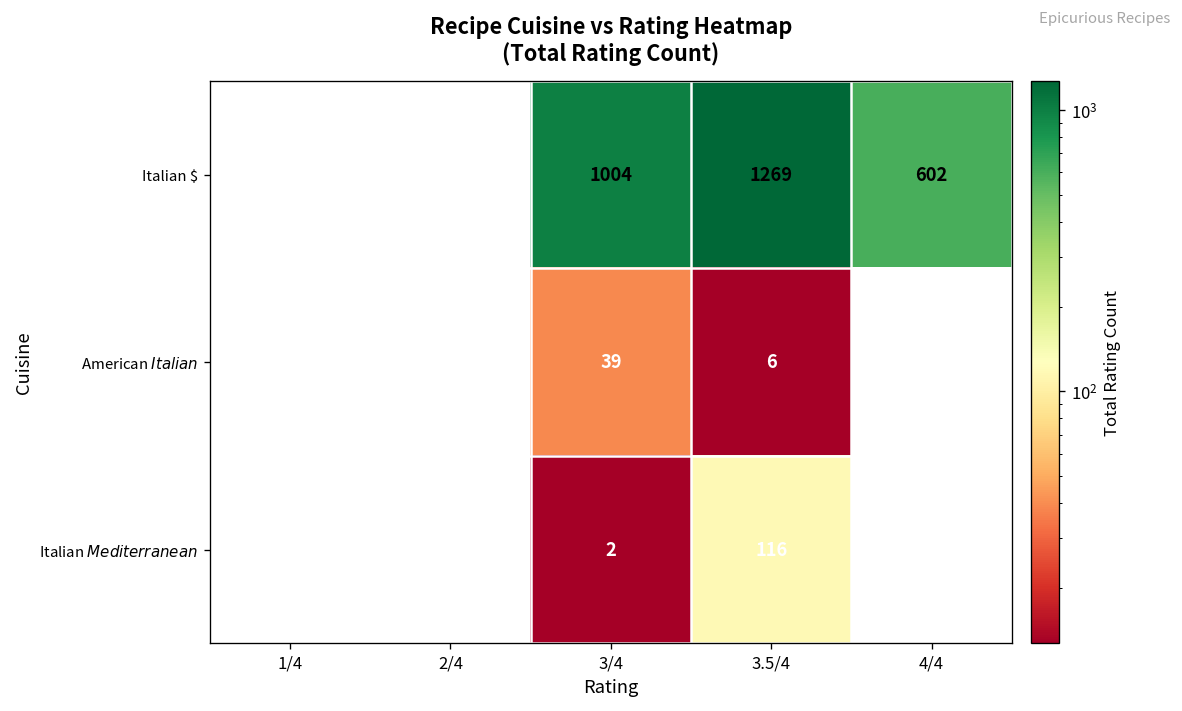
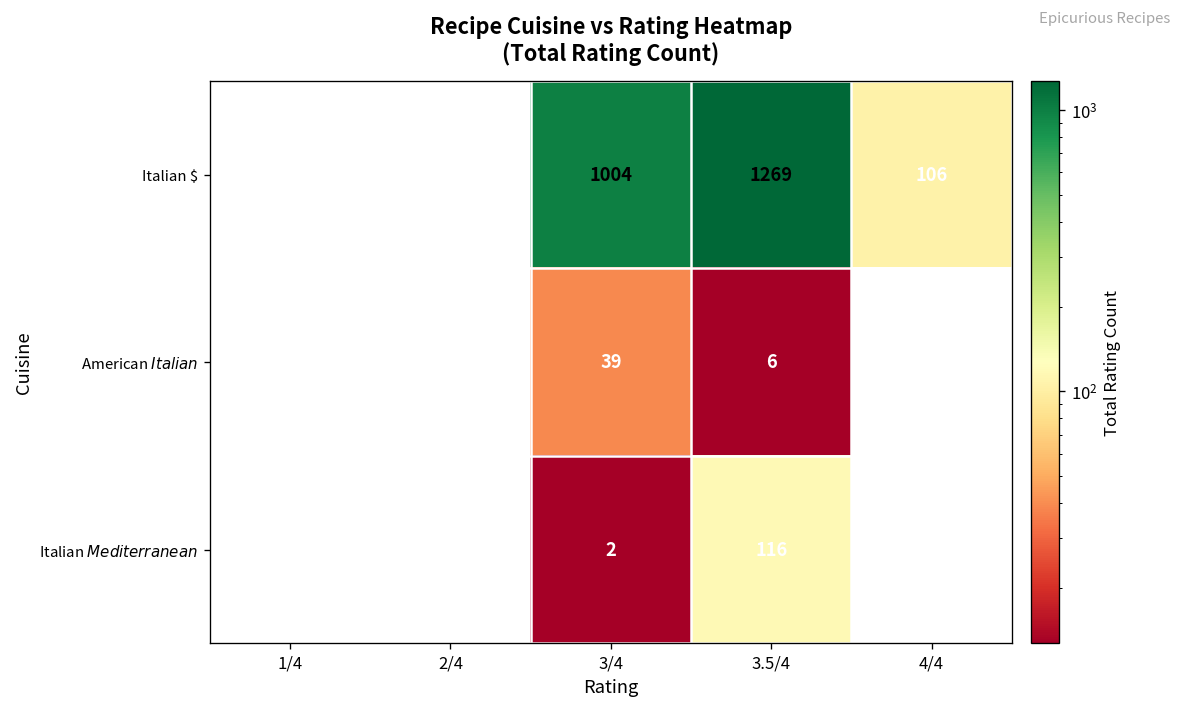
  {
    "Italian $": {
      "3/4": 1004,
      "3.5/4": 1269,
-     "4/4": 602
+     "4/4": 106
    }
  }
